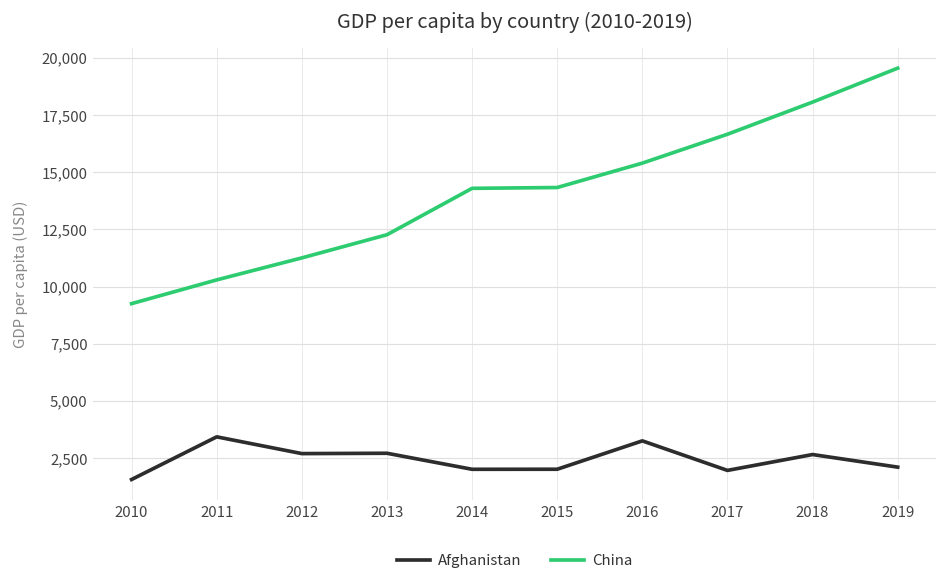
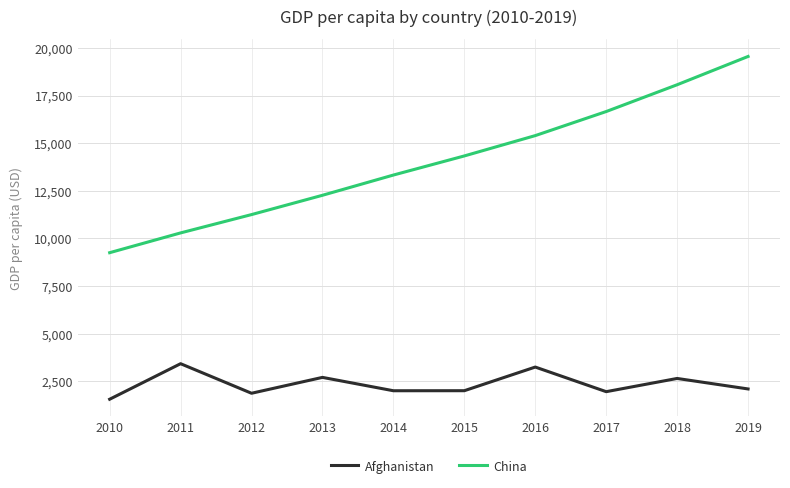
  {
    "Afghanistan": {
      "2010": "1,600",
      "2011": "3,400",
-     "2012": "2,700",
+     "2012": "1,900",
      "2013": "2,700",
      "2014": "2,000",
      "2015": "2,000",
      "2016": "3,300",
      "2017": "2,000",
      "2018": "2,700",
      "2019": "2,100"
    },
    "China": {
      "2010": "9,300",
      "2011": "10,300",
      "2012": "11,300",
      "2013": "12,300",
-     "2014": "14,300",
+     "2014": "13,300",
      "2015": "14,300",
      "2016": "15,400",
      "2017": "16,700",
      "2018": "18,100",
      "2019": "19,600"
    }
  }
